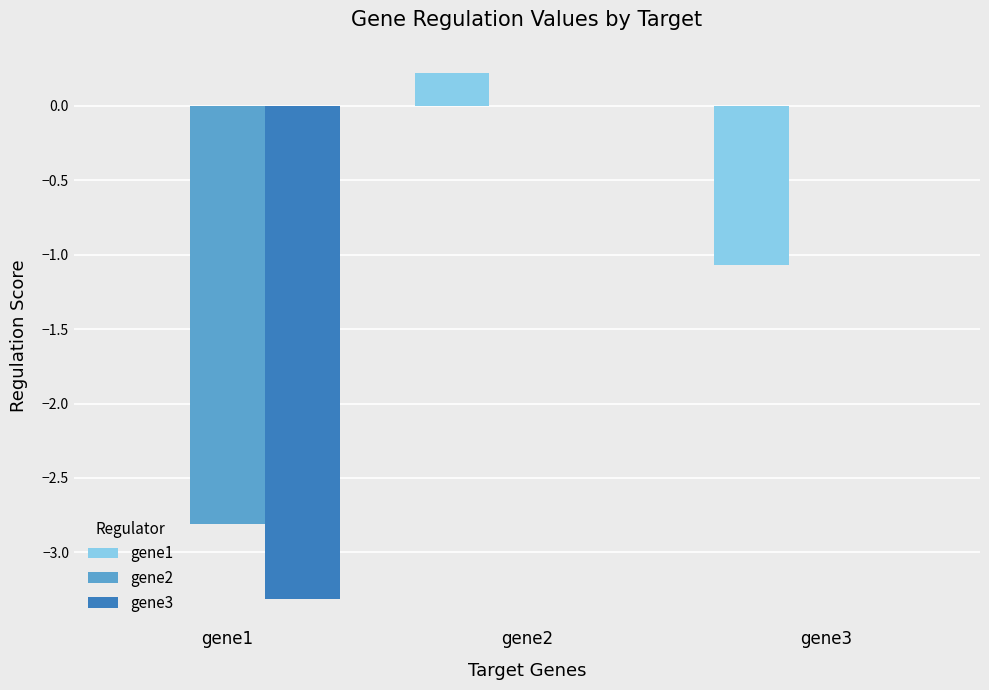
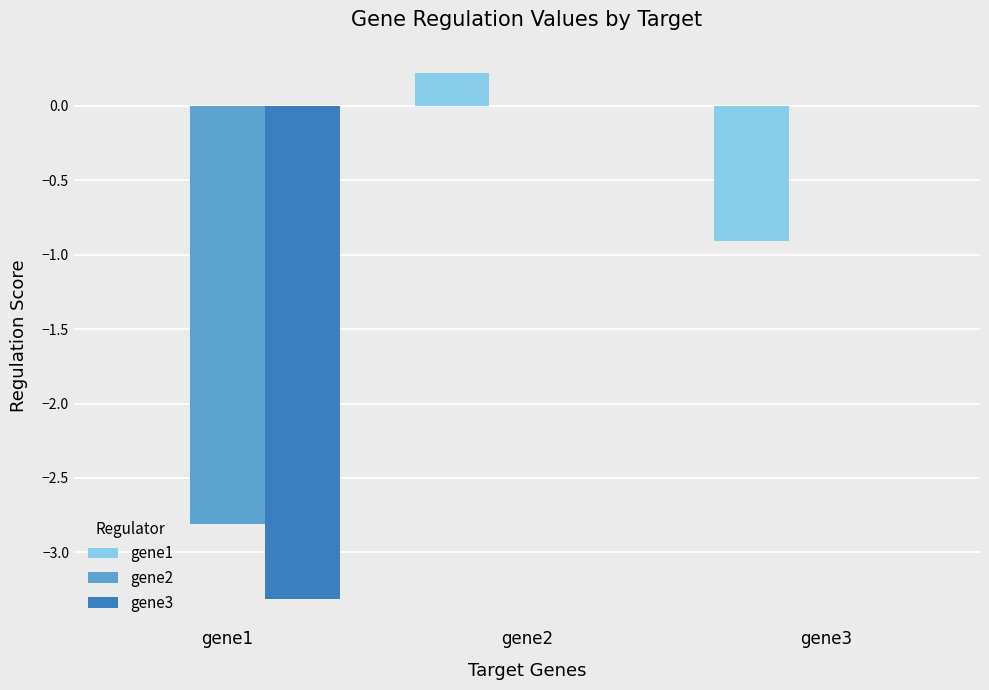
  {
    "gene1": {
      "gene1": 0.00,
      "gene2": 0.22,
-     "gene3": -1.07
+     "gene3": -0.91
    }
  }
